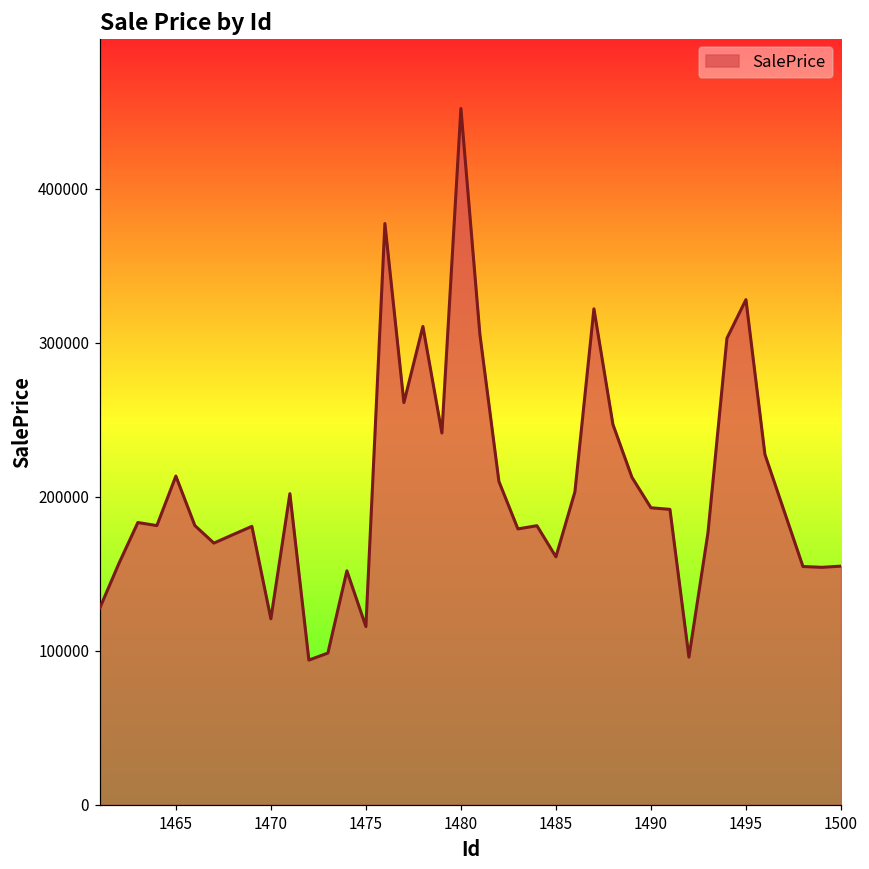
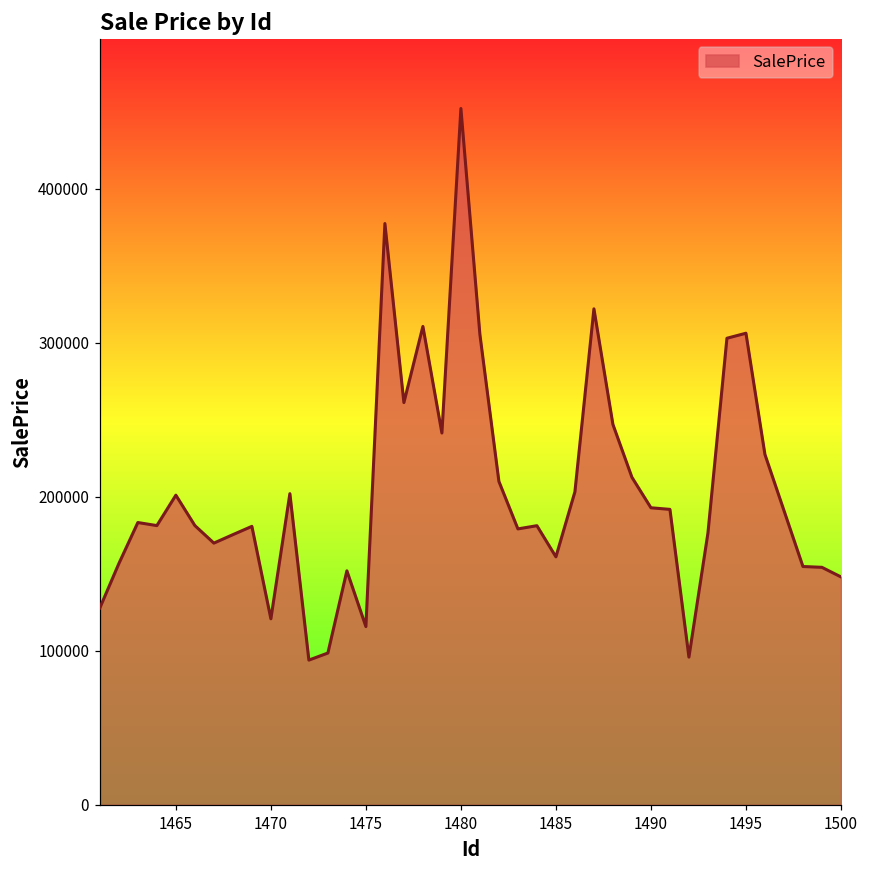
  {
-   "1465": 214000,
+   "1465": 201000,
    "1470": 121000,
    "1475": 116000,
    "1480": 452000,
    "1485": 161000,
    "1490": 193000,
-   "1495": 328000,
-   "1500": 155000
+   "1495": 306000,
+   "1500": 148000
  }
